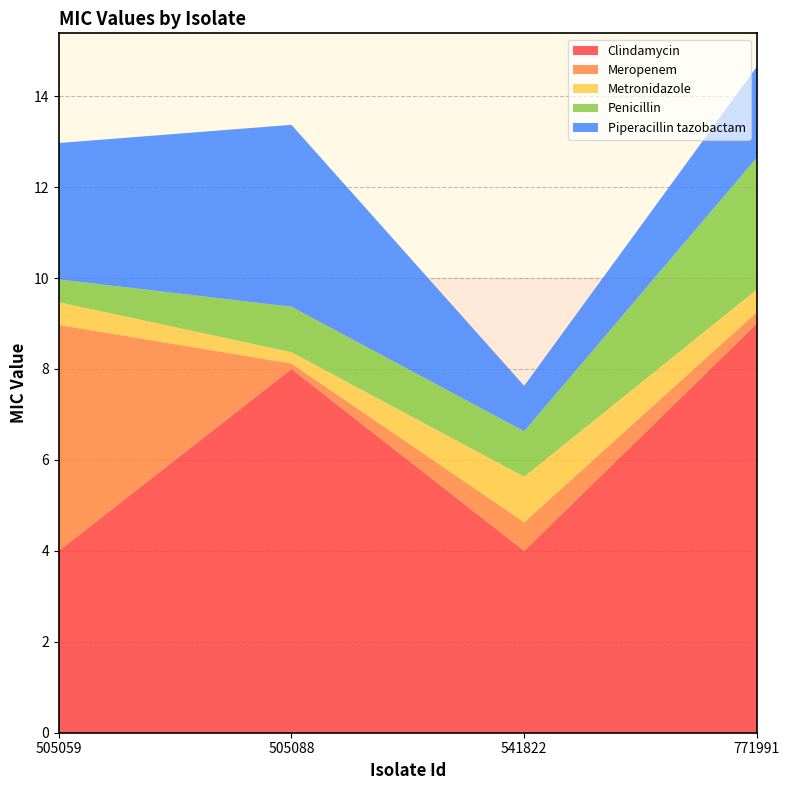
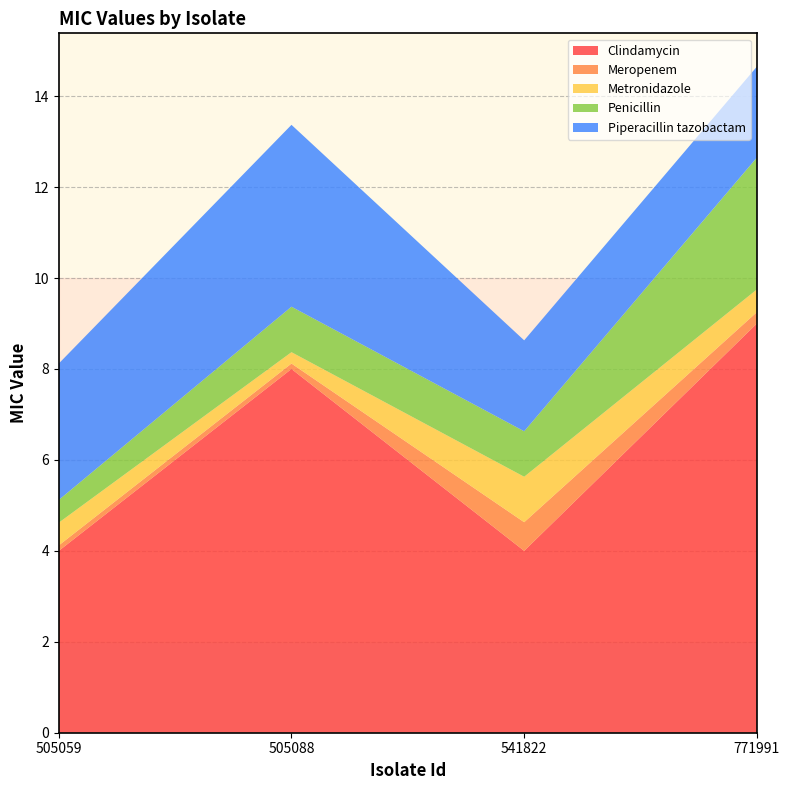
  {
    "Clindamycin": {
      "505059": 4.0,
      "505088": 8.0,
      "541822": 4.0,
      "771991": 9.0
    },
    "Meropenem": {
-     "505059": 5.0,
+     "505059": 0.1,
      "505088": 0.1,
      "541822": 0.6,
      "771991": 0.3
    },
    "Metronidazole": {
      "505059": 0.5,
      "505088": 0.3,
      "541822": 1.0,
      "771991": 0.5
    },
    "Penicillin": {
      "505059": 0.5,
      "505088": 1.0,
      "541822": 1.0,
      "771991": 2.9
    },
    "Piperacillin tazobactam": {
      "505059": 3,
      "505088": 4,
-     "541822": 1,
+     "541822": 2,
      "771991": 2
    }
  }
